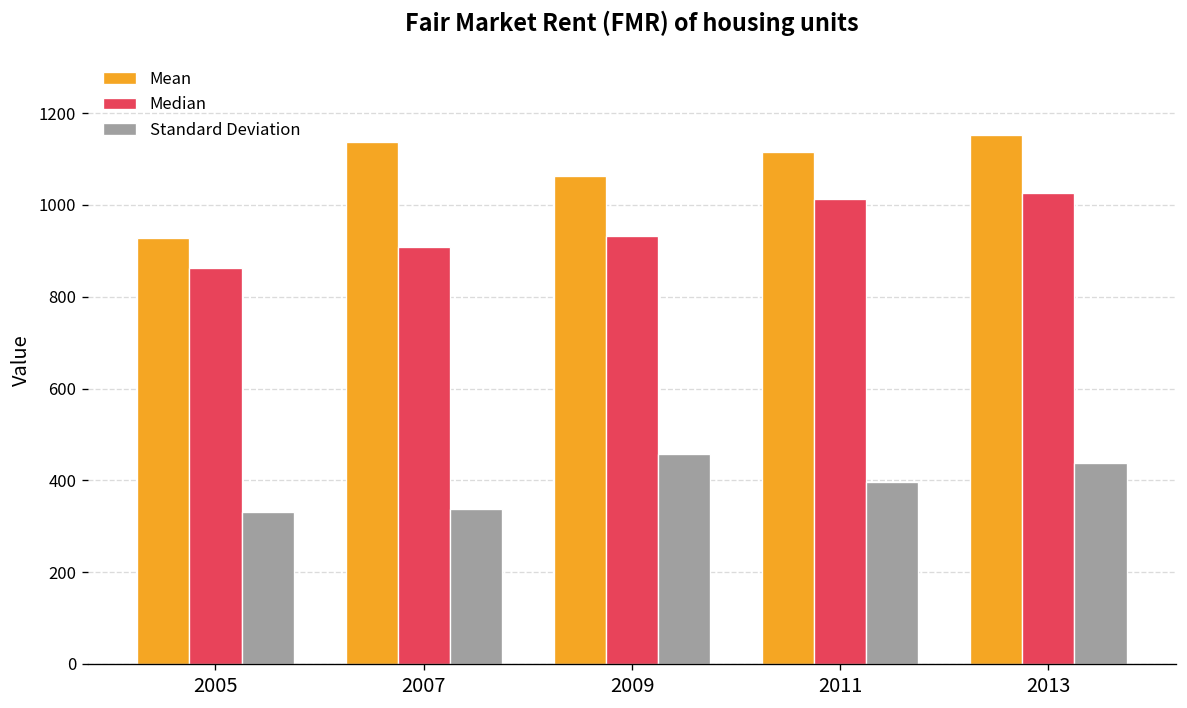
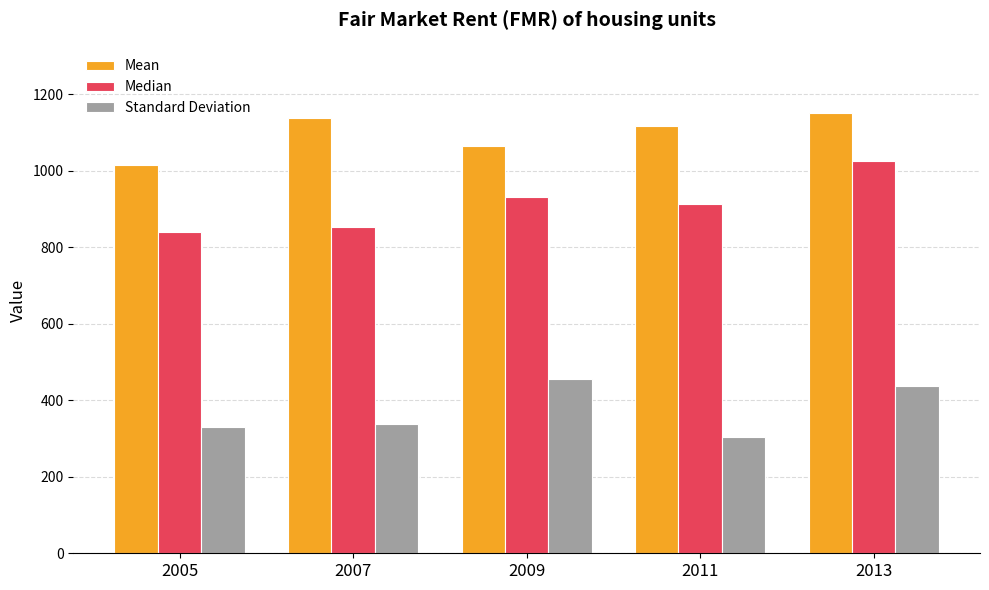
  {
    "Mean": {
-     "2005": 930,
+     "2005": 1010,
      "2007": 1140,
      "2009": 1060,
      "2011": 1120,
      "2013": 1150
    },
    "Median": {
-     "2005": 860,
-     "2007": 910,
+     "2005": 840,
+     "2007": 850,
      "2009": 930,
-     "2011": 1010,
+     "2011": 910,
      "2013": 1030
    },
    "Standard Deviation": {
      "2005": 330,
      "2007": 340,
      "2009": 460,
-     "2011": 400,
+     "2011": 300,
      "2013": 440
    }
  }
